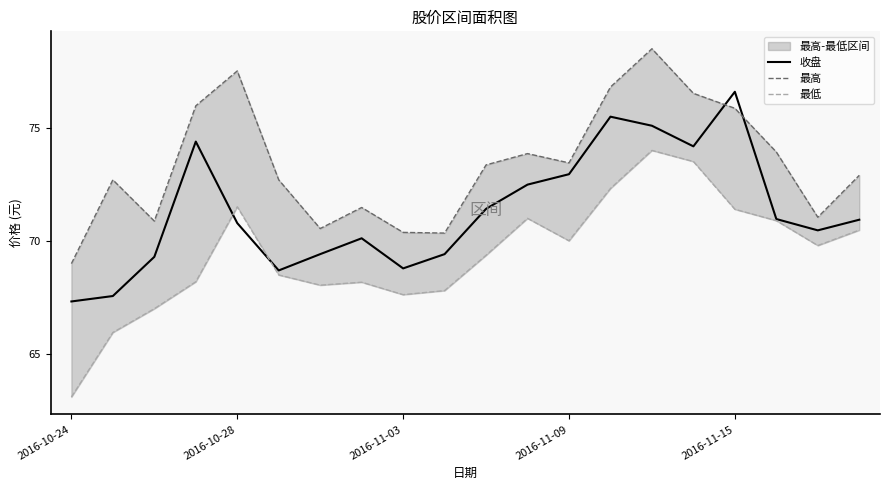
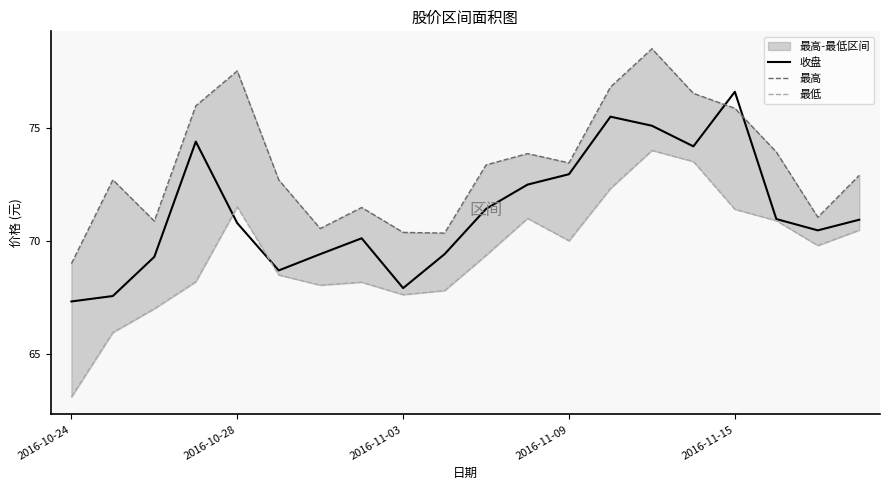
  {
    "收盘": {
      "2016-10-24": 67.3,
      "2016-10-28": 70.8,
-     "2016-11-03": 68.8,
+     "2016-11-03": 67.9,
      "2016-11-09": 73.0,
      "2016-11-15": 76.6
    },
    "最高-最低区间": {
      "2016-10-24": 69.0,
      "2016-10-28": 77.5,
      "2016-11-03": 70.4,
      "2016-11-09": 73.5,
      "2016-11-15": 75.9
    },
    "最低": {
      "2016-10-24": 63.1,
      "2016-10-28": 71.5,
      "2016-11-03": 67.6,
      "2016-11-09": 70.0,
      "2016-11-15": 71.4
    }
  }
